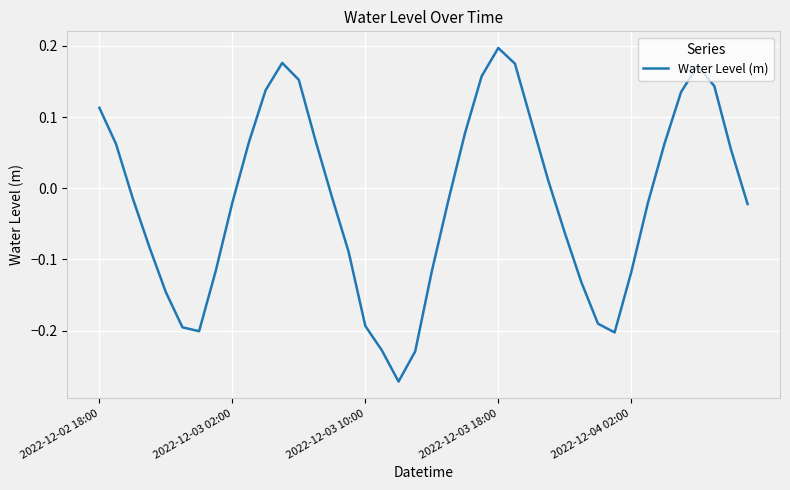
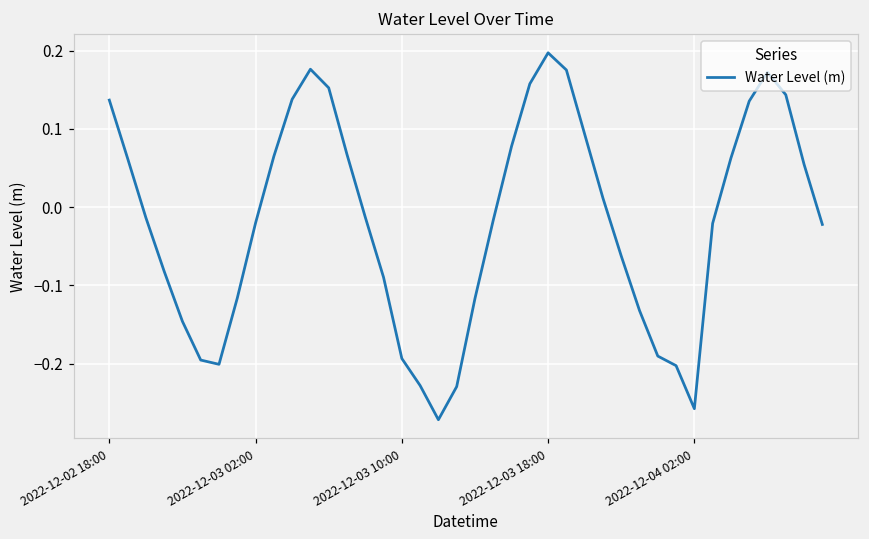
  {
-   "2022-12-02 18:00": 0.11,
+   "2022-12-02 18:00": 0.14,
    "2022-12-03 02:00": -0.02,
    "2022-12-03 10:00": -0.19,
    "2022-12-03 18:00": 0.20,
-   "2022-12-04 02:00": -0.12
+   "2022-12-04 02:00": -0.26
  }
